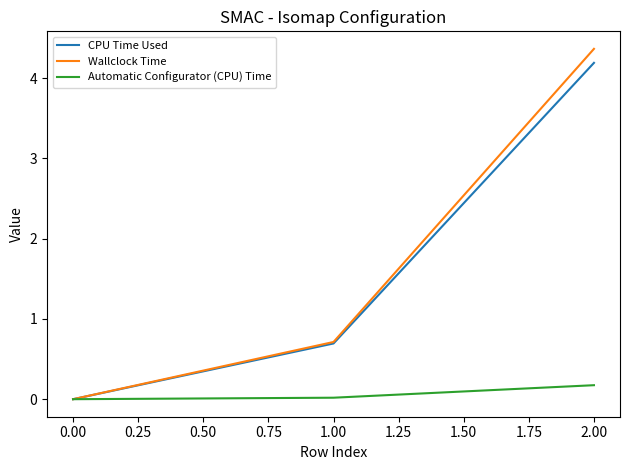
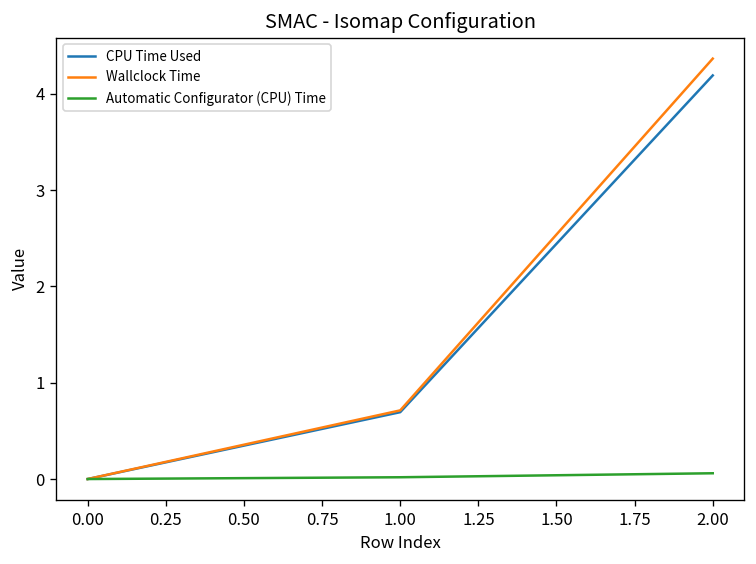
  {
    "CPU Time Used": {
      "2.00": 4.2
    },
    "Wallclock Time": {
      "2.00": 4.4
    },
    "Automatic Configurator (CPU) Time": {
      "1.00": 0.0,
-     "2.00": 0.2
+     "2.00": 0.1
    }
  }
